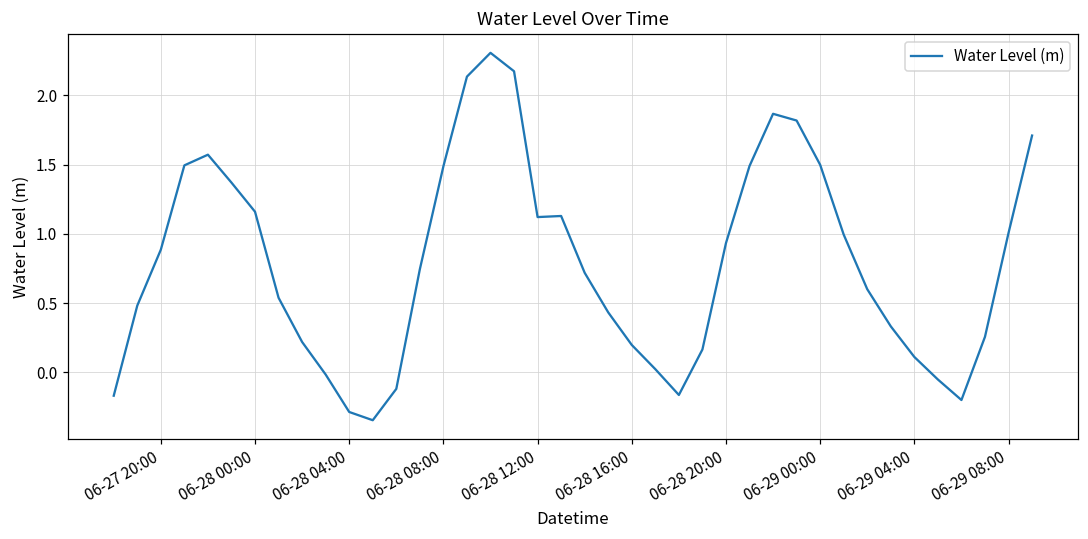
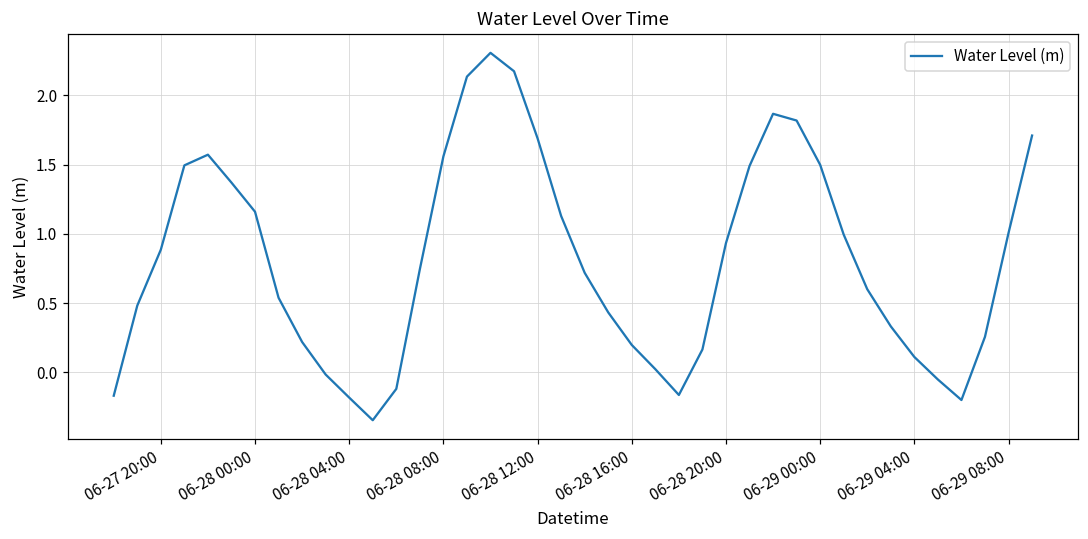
  {
    "06-27 20:00": 0.89,
    "06-28 00:00": 1.16,
-   "06-28 04:00": -0.29,
-   "06-28 08:00": 1.49,
-   "06-28 12:00": 1.12,
+   "06-28 04:00": -0.18,
+   "06-28 08:00": 1.56,
+   "06-28 12:00": 1.69,
    "06-28 16:00": 0.20,
    "06-28 20:00": 0.93,
    "06-29 00:00": 1.50,
    "06-29 04:00": 0.11,
    "06-29 08:00": 1.01
  }
